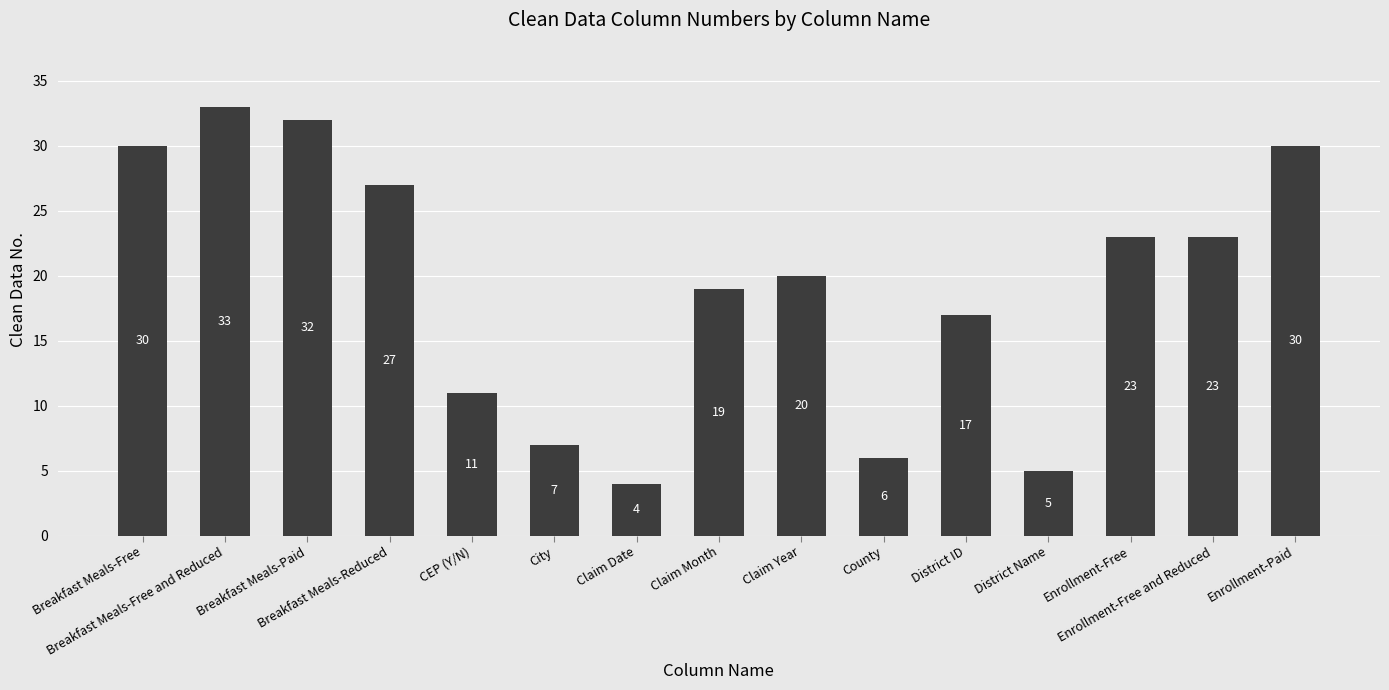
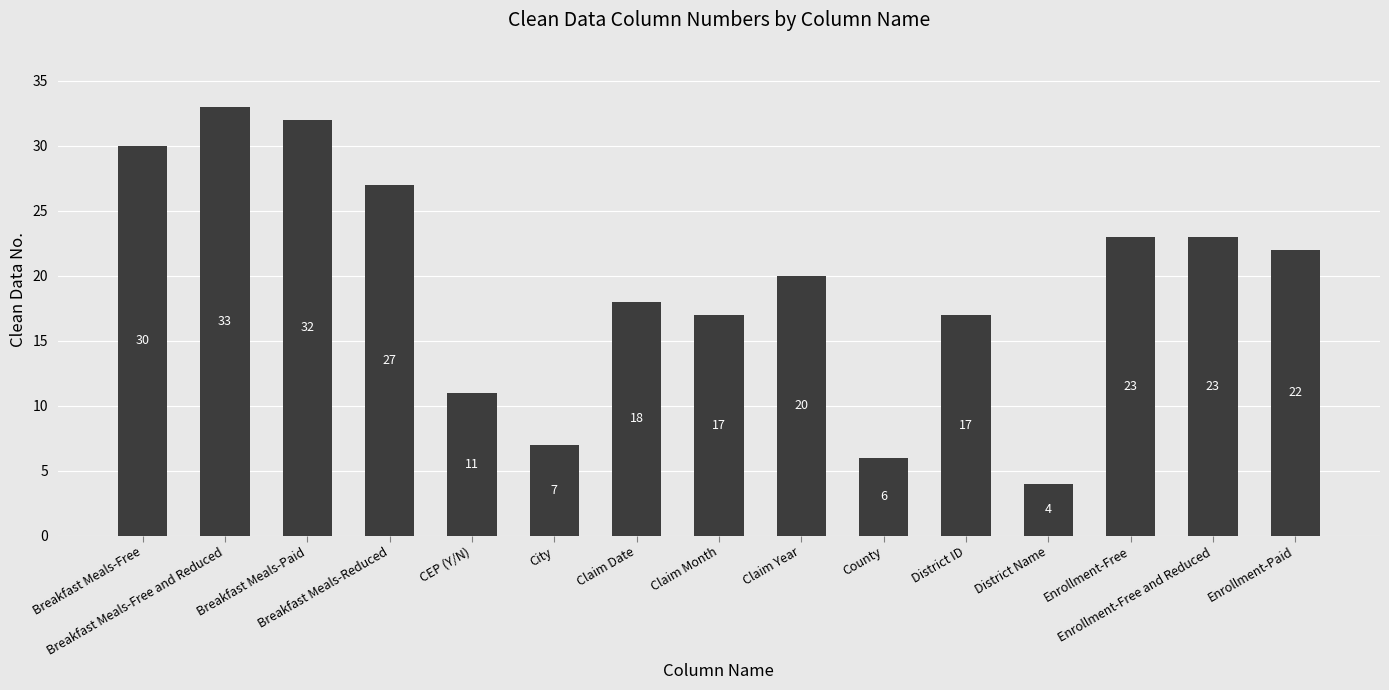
  {
    "Breakfast Meals-Free": 30,
    "Breakfast Meals-Free and Reduced": 33,
    "Breakfast Meals-Paid": 32,
    "Breakfast Meals-Reduced": 27,
    "CEP (Y/N)": 11,
    "City": 7,
-   "Claim Date": 4,
-   "Claim Month": 19,
+   "Claim Date": 18,
+   "Claim Month": 17,
    "Claim Year": 20,
    "County": 6,
    "District ID": 17,
-   "District Name": 5,
+   "District Name": 4,
    "Enrollment-Free": 23,
    "Enrollment-Free and Reduced": 23,
-   "Enrollment-Paid": 30
+   "Enrollment-Paid": 22
  }
